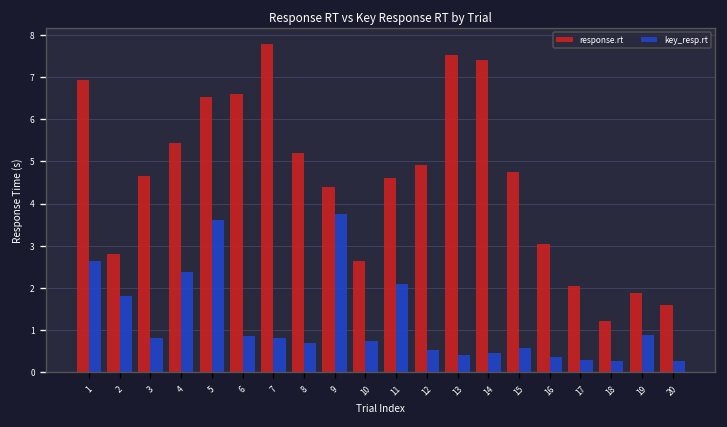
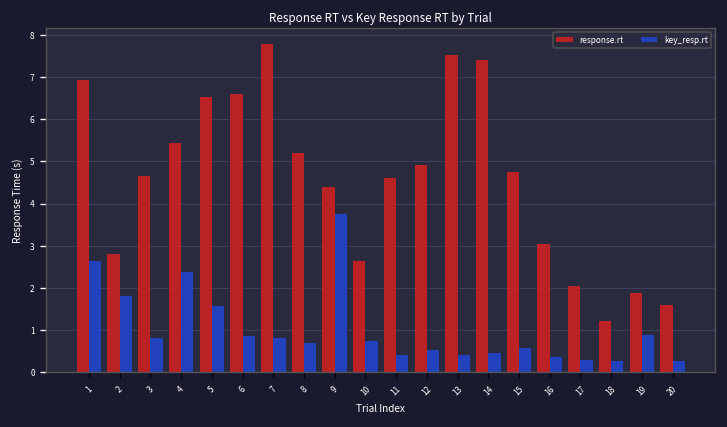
  {
    "response.rt": {
      "1": 6.9,
      "2": 2.8,
      "3": 4.7,
      "4": 5.4,
      "5": 6.5,
      "6": 6.6,
      "7": 7.8,
      "8": 5.2,
      "9": 4.4,
      "10": 2.6,
      "11": 4.6,
      "12": 4.9,
      "13": 7.5,
      "14": 7.4,
      "15": 4.8,
      "16": 3.0,
      "17": 2.0,
      "18": 1.2,
      "19": 1.9,
      "20": 1.6
    },
    "key_resp.rt": {
      "1": 2.6,
      "2": 1.8,
      "3": 0.8,
      "4": 2.4,
-     "5": 3.6,
+     "5": 1.6,
      "6": 0.9,
      "7": 0.8,
      "8": 0.7,
      "9": 3.8,
      "10": 0.7,
-     "11": 2.1,
+     "11": 0.4,
      "12": 0.5,
      "13": 0.4,
      "14": 0.4,
      "15": 0.6,
      "16": 0.4,
      "17": 0.3,
      "18": 0.3,
      "19": 0.9,
      "20": 0.3
    }
  }
